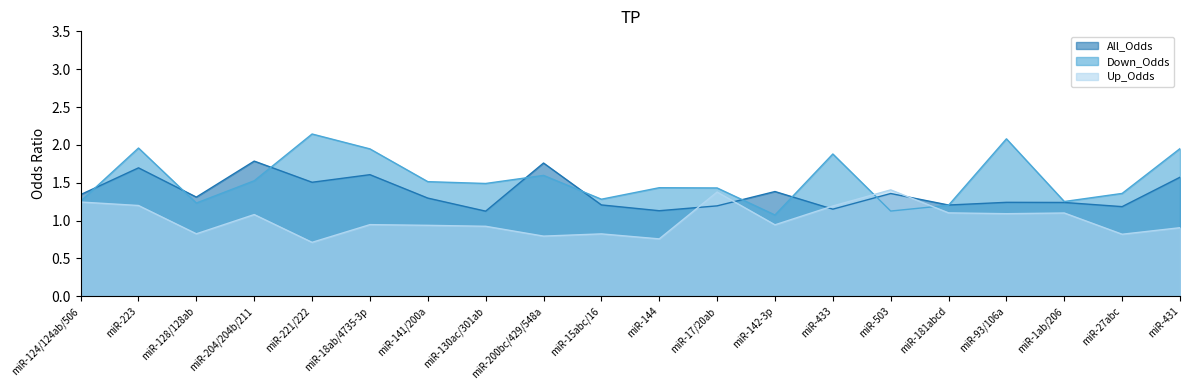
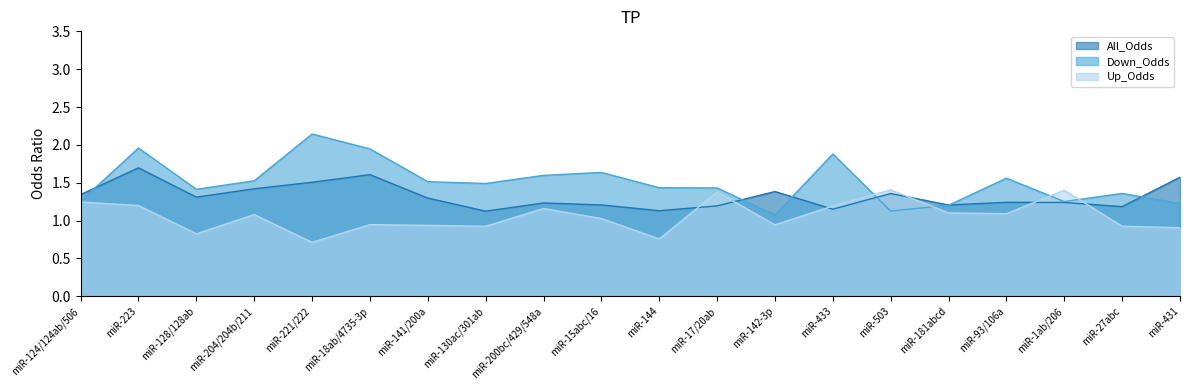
  {
    "All_Odds": {
      "miR-124/124ab/506": 1.3,
      "miR-223": 1.7,
      "miR-128/128ab": 1.3,
-     "miR-204/204b/211": 1.8,
+     "miR-204/204b/211": 1.4,
      "miR-221/222": 1.5,
      "miR-18ab/4735-3p": 1.6,
      "miR-141/200a": 1.3,
      "miR-130ac/301ab": 1.1,
-     "miR-200bc/429/548a": 1.8,
+     "miR-200bc/429/548a": 1.2,
      "miR-15abc/16": 1.2,
      "miR-144": 1.1,
      "miR-17/20ab": 1.2,
      "miR-142-3p": 1.4,
      "miR-433": 1.2,
      "miR-503": 1.4,
      "miR-93/106a": 1.2,
      "miR-27abc": 1.2,
      "miR-431": 1.6
    },
    "Down_Odds": {
      "miR-223": 2.0,
-     "miR-128/128ab": 1.2,
+     "miR-128/128ab": 1.4,
      "miR-204/204b/211": 1.5,
      "miR-221/222": 2.1,
      "miR-18ab/4735-3p": 1.9,
      "miR-141/200a": 1.5,
      "miR-130ac/301ab": 1.5,
      "miR-200bc/429/548a": 1.6,
-     "miR-15abc/16": 1.3,
+     "miR-15abc/16": 1.6,
      "miR-144": 1.4,
      "miR-17/20ab": 1.4,
      "miR-142-3p": 1.1,
      "miR-433": 1.9,
      "miR-503": 1.1,
-     "miR-93/106a": 2.1,
+     "miR-93/106a": 1.6,
      "miR-27abc": 1.4,
-     "miR-431": 2.0
+     "miR-431": 1.2
    },
    "Up_Odds": {
      "miR-223": 1.2,
      "miR-128/128ab": 0.8,
      "miR-204/204b/211": 1.1,
      "miR-221/222": 0.7,
      "miR-18ab/4735-3p": 0.9,
      "miR-141/200a": 0.9,
      "miR-130ac/301ab": 0.9,
-     "miR-200bc/429/548a": 0.8,
-     "miR-15abc/16": 0.8,
+     "miR-200bc/429/548a": 1.2,
+     "miR-15abc/16": 1.0,
      "miR-144": 0.8,
      "miR-17/20ab": 1.4,
      "miR-142-3p": 0.9,
      "miR-433": 1.2,
      "miR-503": 1.4,
      "miR-181abcd": 1.1,
      "miR-93/106a": 1.1,
-     "miR-1ab/206": 1.1,
-     "miR-27abc": 0.8,
+     "miR-1ab/206": 1.4,
+     "miR-27abc": 0.9,
      "miR-431": 0.9
    }
  }
